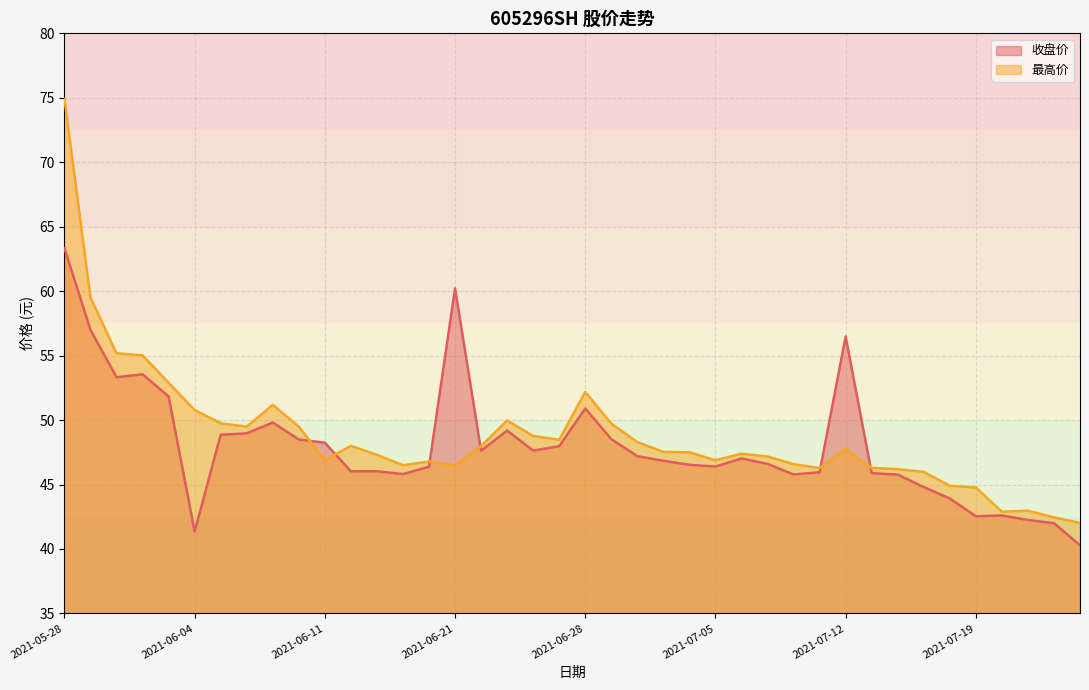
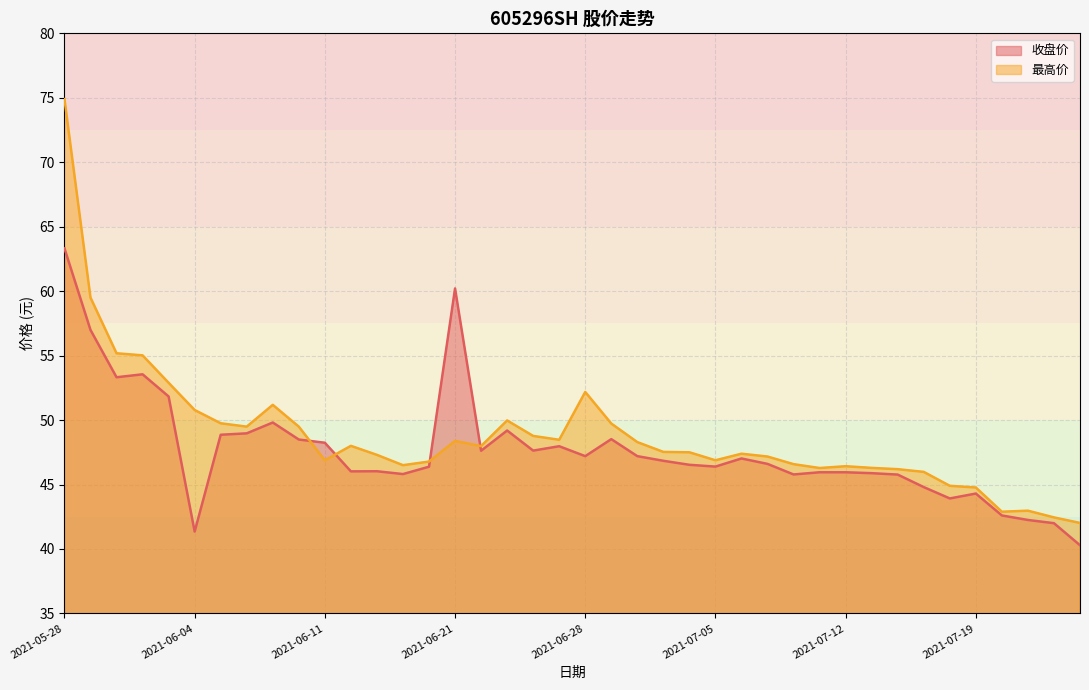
  {
    "收盘价": {
      "2021-05-28": 63.3,
      "2021-06-04": 41.4,
      "2021-06-11": 48.2,
      "2021-06-21": 60.2,
-     "2021-06-28": 50.9,
+     "2021-06-28": 47.2,
      "2021-07-05": 46.4,
-     "2021-07-12": 56.5,
-     "2021-07-19": 42.5
+     "2021-07-12": 46.0,
+     "2021-07-19": 44.3
    },
    "最高价": {
      "2021-05-28": 74.9,
      "2021-06-04": 50.8,
      "2021-06-11": 46.9,
-     "2021-06-21": 46.5,
+     "2021-06-21": 48.4,
      "2021-06-28": 52.2,
      "2021-07-05": 46.9,
-     "2021-07-12": 47.8,
+     "2021-07-12": 46.4,
      "2021-07-19": 44.8
    }
  }
